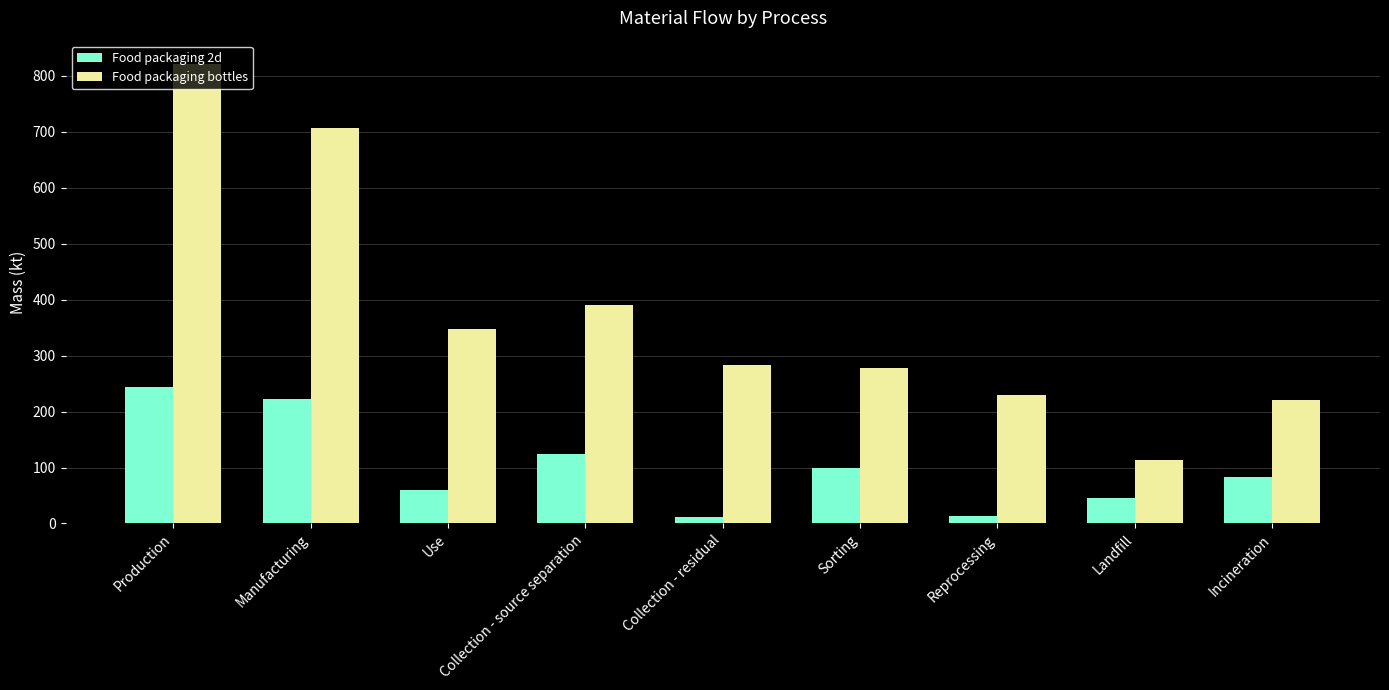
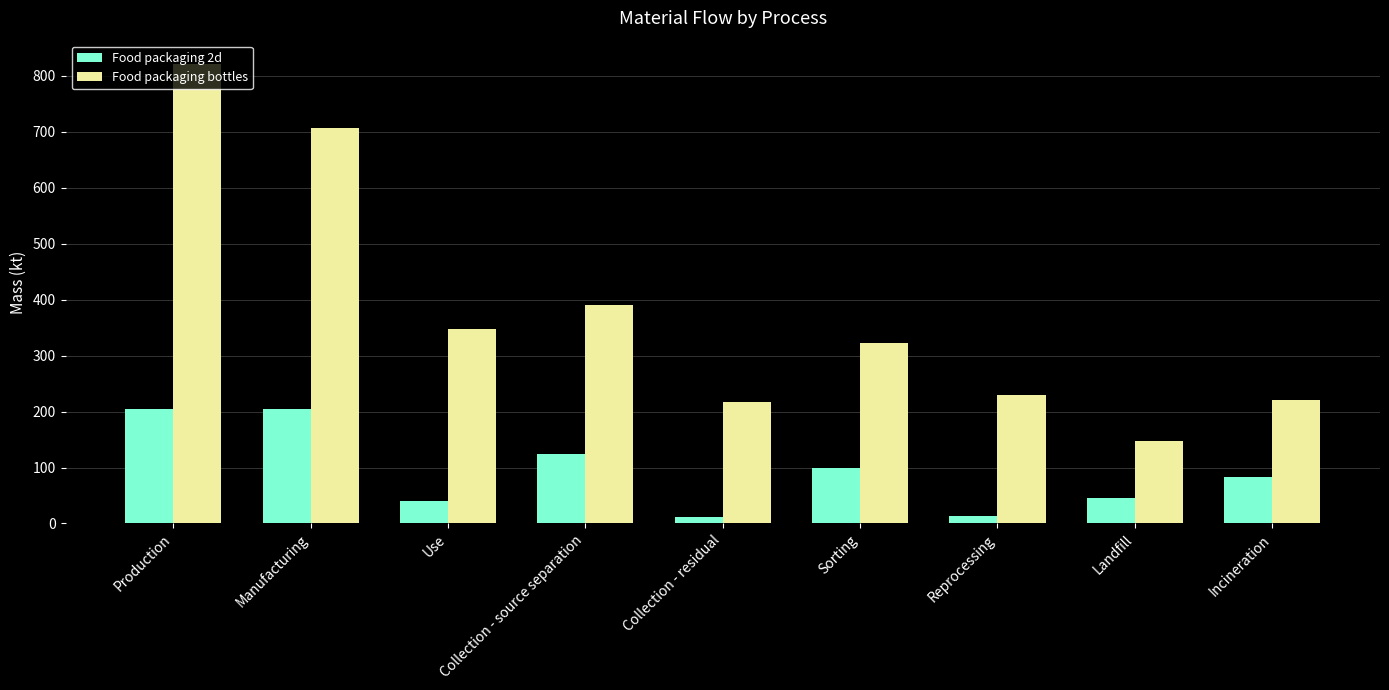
  {
    "Food packaging 2d": {
-     "Production": 240,
-     "Manufacturing": 220,
-     "Use": 60,
+     "Production": 200,
+     "Manufacturing": 200,
+     "Use": 40,
      "Collection - source separation": 120,
      "Collection - residual": 10,
      "Sorting": 100,
      "Reprocessing": 10,
      "Landfill": 50,
      "Incineration": 80
    },
    "Food packaging bottles": {
      "Manufacturing": 710,
      "Use": 350,
      "Collection - source separation": 390,
-     "Collection - residual": 280,
-     "Sorting": 280,
+     "Collection - residual": 220,
+     "Sorting": 320,
      "Reprocessing": 230,
-     "Landfill": 110,
+     "Landfill": 150,
      "Incineration": 220
    }
  }
